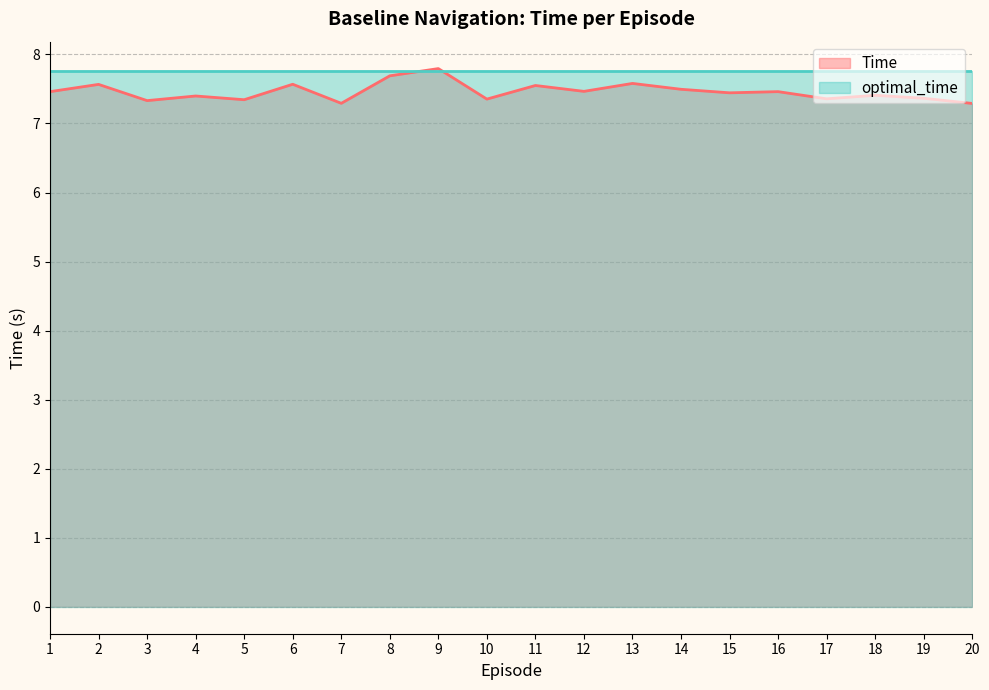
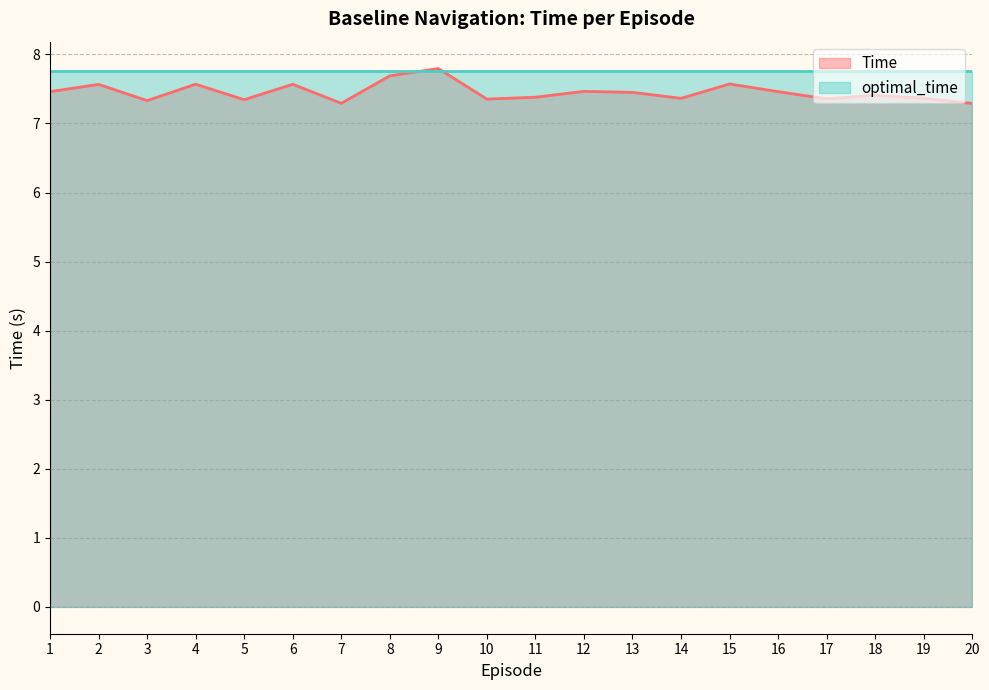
  {
    "Time": {
      "1": 7.5,
      "2": 7.6,
      "3": 7.3,
-     "4": 7.4,
+     "4": 7.6,
      "5": 7.3,
      "6": 7.6,
      "7": 7.3,
      "8": 7.7,
      "9": 7.8,
      "10": 7.4,
-     "11": 7.6,
+     "11": 7.4,
      "12": 7.5,
-     "13": 7.6,
-     "14": 7.5,
-     "15": 7.4,
+     "13": 7.5,
+     "14": 7.4,
+     "15": 7.6,
      "16": 7.5,
      "20": 7.3
    },
    "optimal_time": {
      "1": 7.8,
      "2": 7.8,
      "3": 7.8,
      "4": 7.8,
      "5": 7.8,
      "6": 7.8,
      "7": 7.8,
      "8": 7.8,
      "9": 7.8,
      "10": 7.8,
      "11": 7.8,
      "12": 7.8,
      "13": 7.8,
      "14": 7.8,
      "15": 7.8,
      "16": 7.8,
      "20": 7.8
    }
  }
